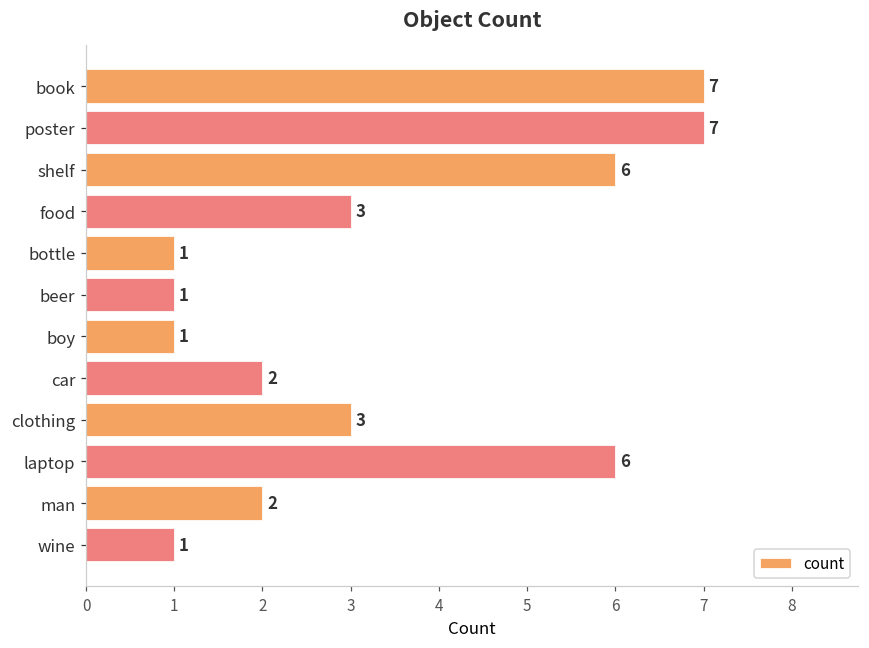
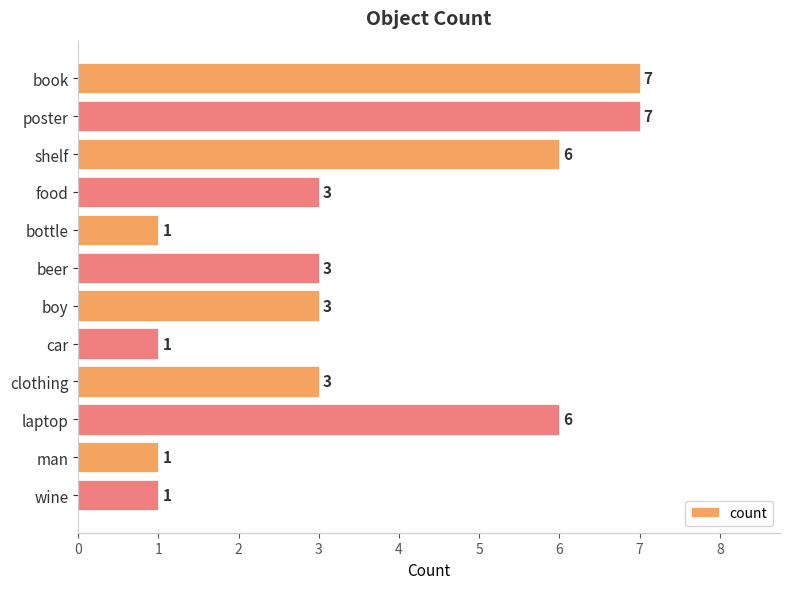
  {
    "book": 7,
    "poster": 7,
    "shelf": 6,
    "food": 3,
    "bottle": 1,
-   "beer": 1,
-   "boy": 1,
-   "car": 2,
+   "beer": 3,
+   "boy": 3,
+   "car": 1,
    "clothing": 3,
    "laptop": 6,
-   "man": 2,
+   "man": 1,
    "wine": 1
  }
